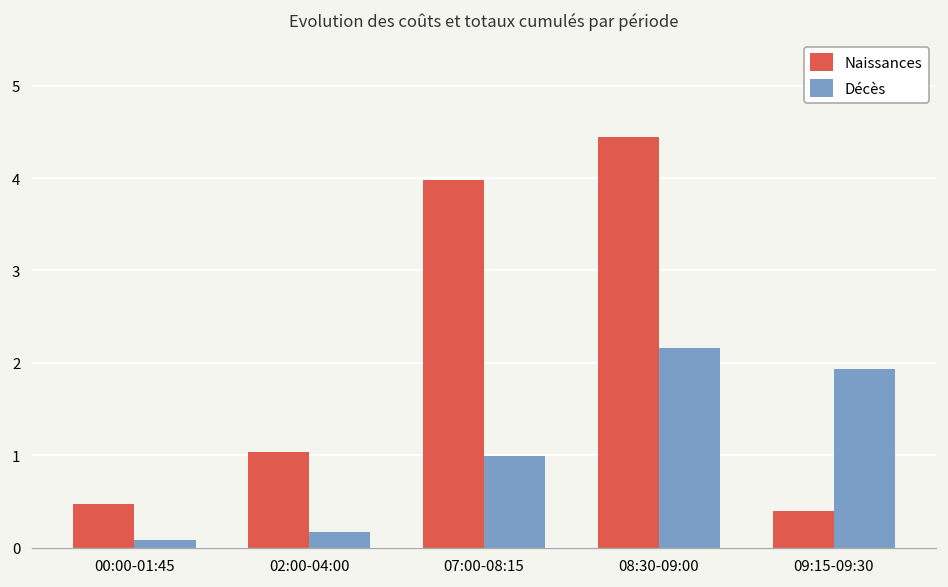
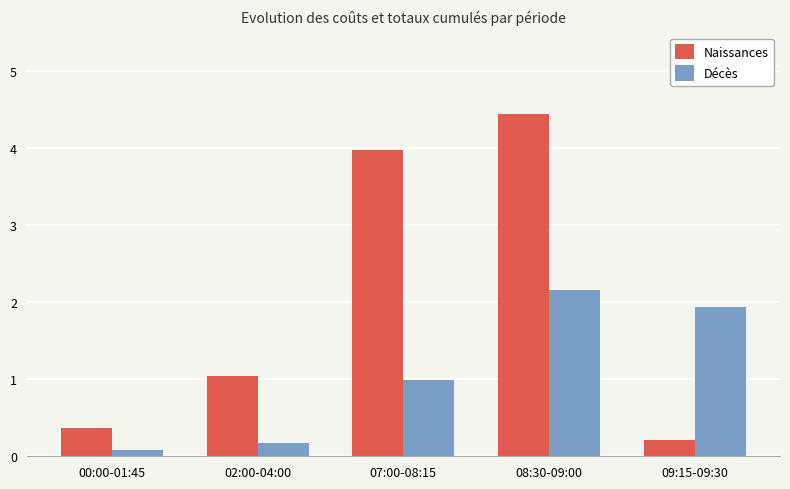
  {
    "Naissances": {
-     "00:00-01:45": 0.5,
+     "00:00-01:45": 0.4,
      "02:00-04:00": 1.0,
      "07:00-08:15": 4.0,
      "08:30-09:00": 4.4,
-     "09:15-09:30": 0.4
+     "09:15-09:30": 0.2
    },
    "Décès": {
      "00:00-01:45": 0.1,
      "02:00-04:00": 0.2,
      "07:00-08:15": 1.0,
      "08:30-09:00": 2.2,
      "09:15-09:30": 1.9
    }
  }
